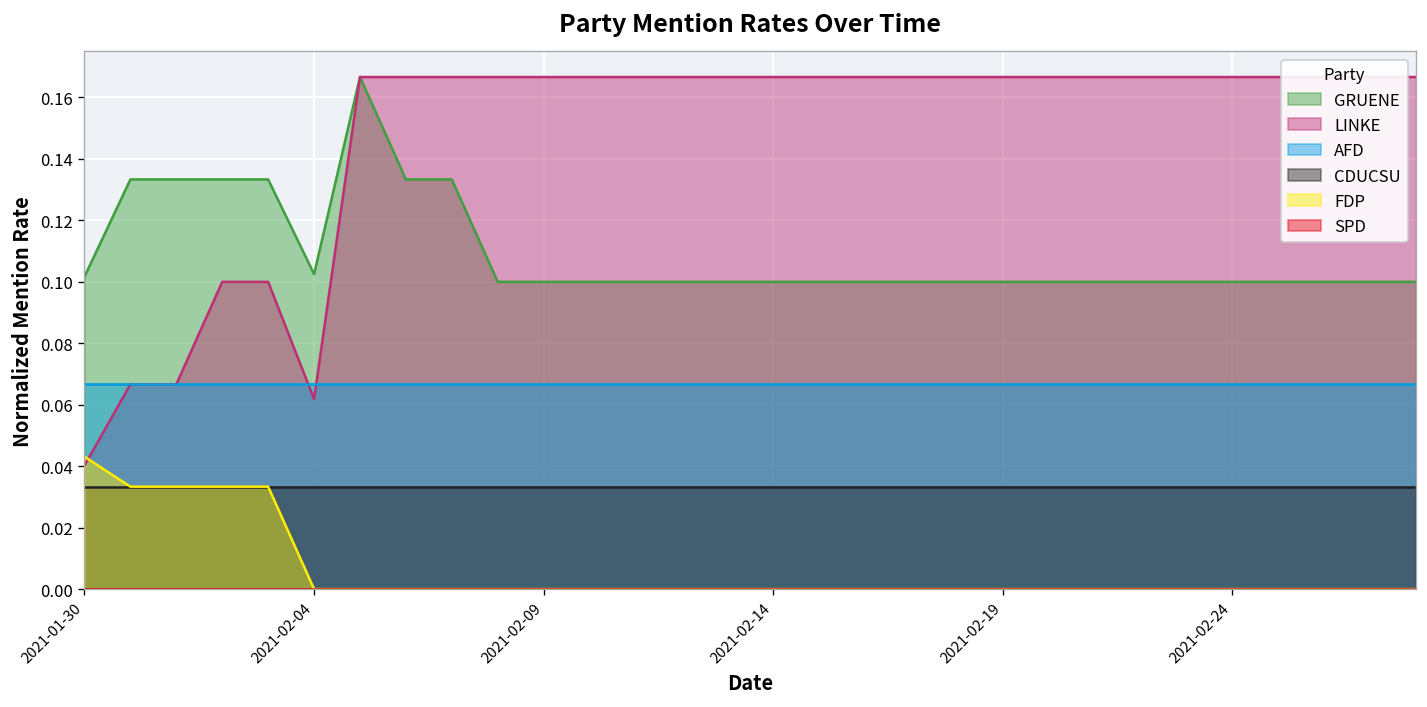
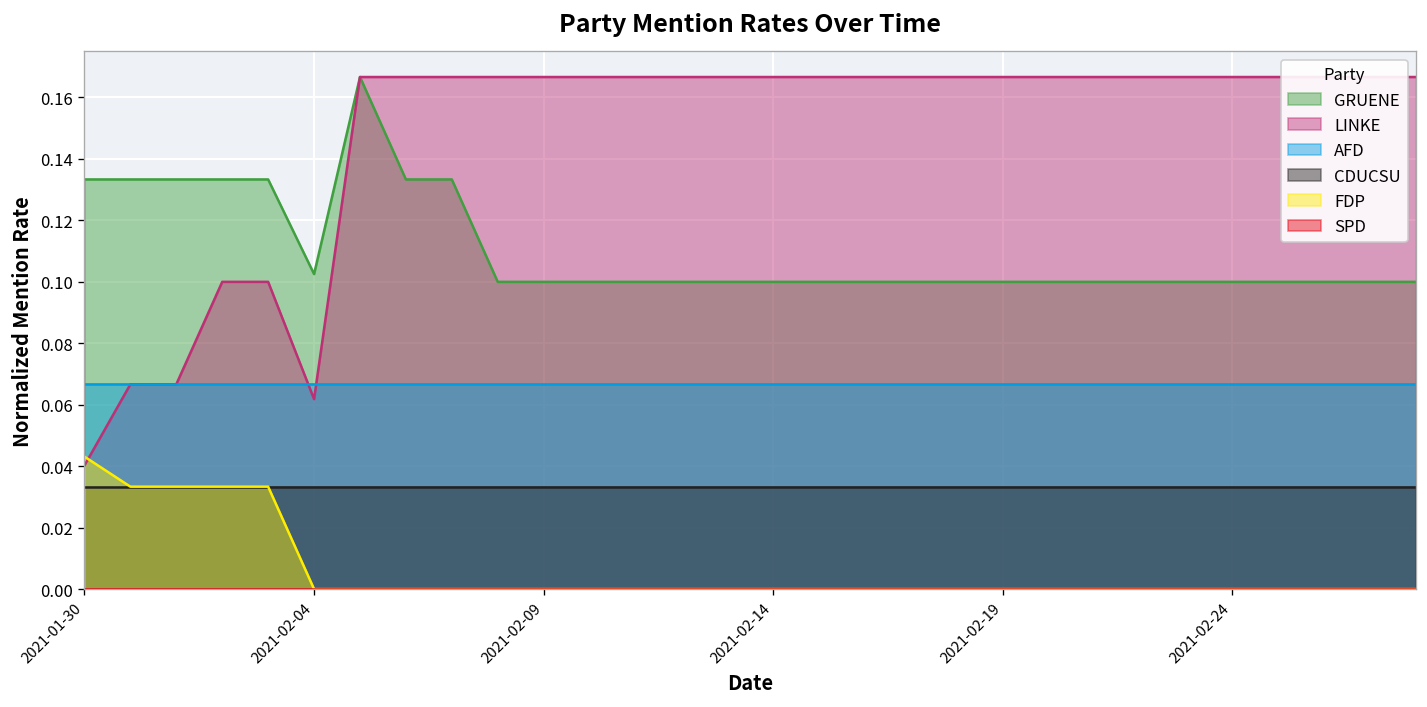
  {
    "GRUENE": {
-     "2021-01-30": 0.102,
+     "2021-01-30": 0.133,
      "2021-02-04": 0.103,
      "2021-02-09": 0.100,
      "2021-02-14": 0.100,
      "2021-02-19": 0.100,
      "2021-02-24": 0.100
    },
    "LINKE": {
      "2021-01-30": 0.040,
      "2021-02-04": 0.062,
      "2021-02-09": 0.167,
      "2021-02-14": 0.167,
      "2021-02-19": 0.167,
      "2021-02-24": 0.167
    },
    "AFD": {
      "2021-01-30": 0.067,
      "2021-02-04": 0.067,
      "2021-02-09": 0.067,
      "2021-02-14": 0.067,
      "2021-02-19": 0.067,
      "2021-02-24": 0.067
    },
    "CDUCSU": {
      "2021-01-30": 0.033,
      "2021-02-04": 0.033,
      "2021-02-09": 0.033,
      "2021-02-14": 0.033,
      "2021-02-19": 0.033,
      "2021-02-24": 0.033
    },
    "FDP": {
      "2021-01-30": 0.043
    },
    "SPD": {
      "2021-01-30": 0.000
    }
  }
